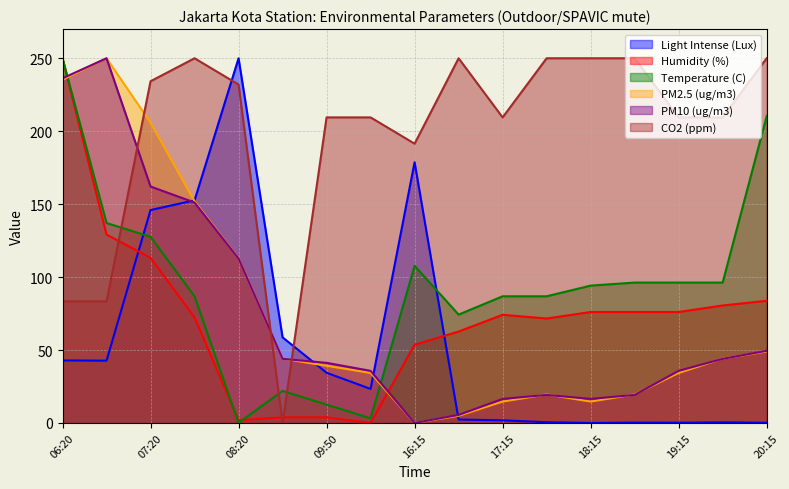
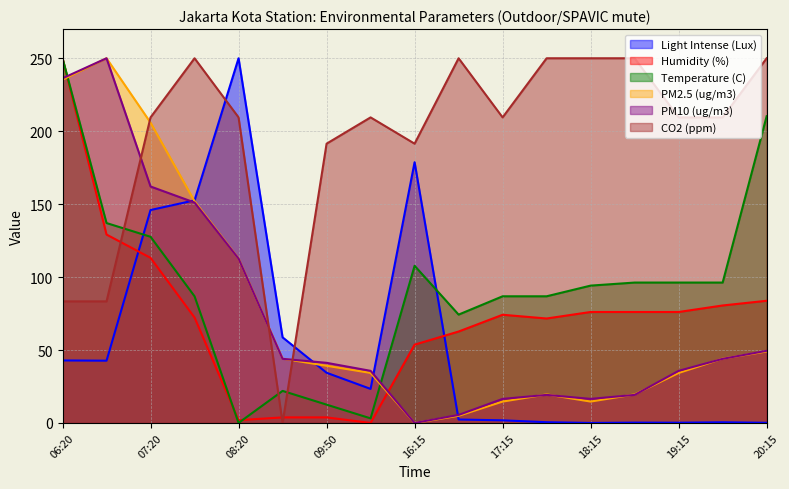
  {
    "Light Intense (Lux)": {
      "06:20": 43,
      "07:20": 146,
      "08:20": 250,
      "09:50": 34,
      "16:15": 179,
      "17:15": 2,
      "18:15": 0,
      "19:15": 0,
      "20:15": 0
    },
    "Humidity (%)": {
      "07:20": 113,
      "08:20": 2,
      "09:50": 4,
      "16:15": 54,
      "17:15": 74,
      "18:15": 76,
      "19:15": 76,
      "20:15": 84
    },
    "Temperature (C)": {
      "07:20": 128,
      "08:20": 0,
      "09:50": 13,
      "16:15": 108,
      "17:15": 87,
      "18:15": 94,
      "19:15": 96,
      "20:15": 210
    },
    "PM2.5 (ug/m3)": {
      "07:20": 206,
      "09:50": 39,
      "17:15": 15,
      "18:15": 15
    },
    "PM10 (ug/m3)": {
      "07:20": 162,
      "09:50": 41,
      "17:15": 16,
      "18:15": 16
    },
    "CO2 (ppm)": {
      "06:20": 83,
-     "07:20": 234,
-     "08:20": 232,
-     "09:50": 209,
+     "07:20": 209,
+     "08:20": 209,
+     "09:50": 191,
      "16:15": 191,
      "17:15": 209,
      "18:15": 250,
      "20:15": 250
    }
  }
